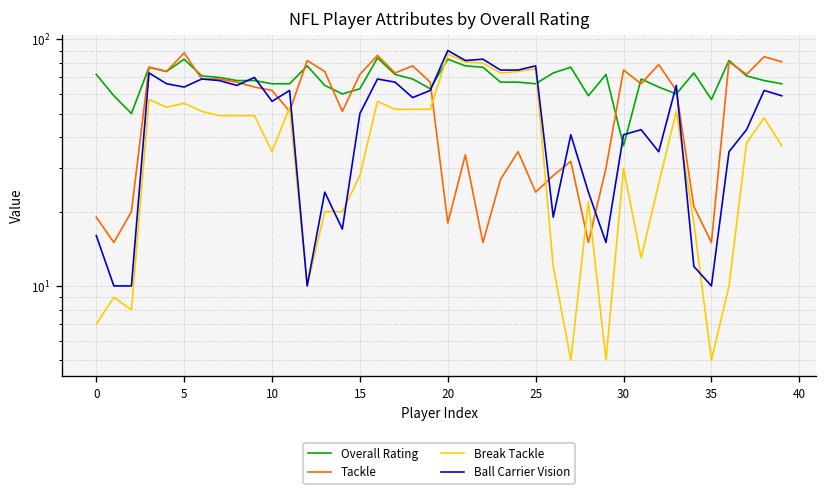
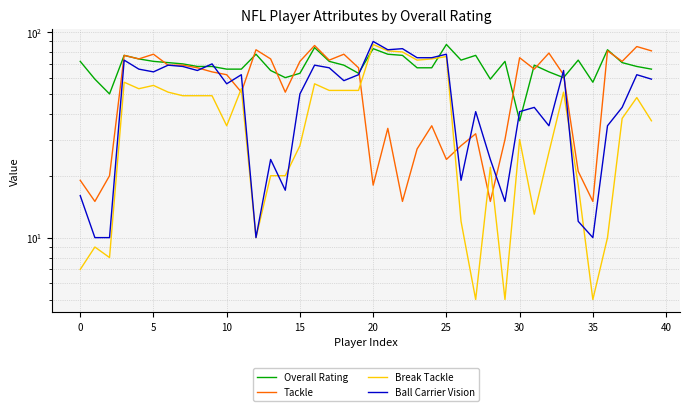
  {
    "Overall Rating": {
      "0": 72,
-     "5": 83,
+     "5": 72,
      "10": 66,
      "15": 63,
      "20": 83,
-     "25": 66,
+     "25": 87,
      "30": 37,
      "35": 57
    },
    "Tackle": {
      "0": 19,
-     "5": 88,
+     "5": 78,
      "10": 62,
      "15": 72,
      "20": 18,
      "25": 24,
      "30": 75,
      "35": 15
    },
    "Break Tackle": {
      "0": 7,
      "5": 55,
      "10": 35,
      "15": 28,
      "20": 87,
      "30": 30,
      "35": 5
    },
    "Ball Carrier Vision": {
      "0": 16,
      "5": 64,
      "10": 56,
      "15": 50,
      "20": 90,
      "30": 41,
      "35": 10
    }
  }
